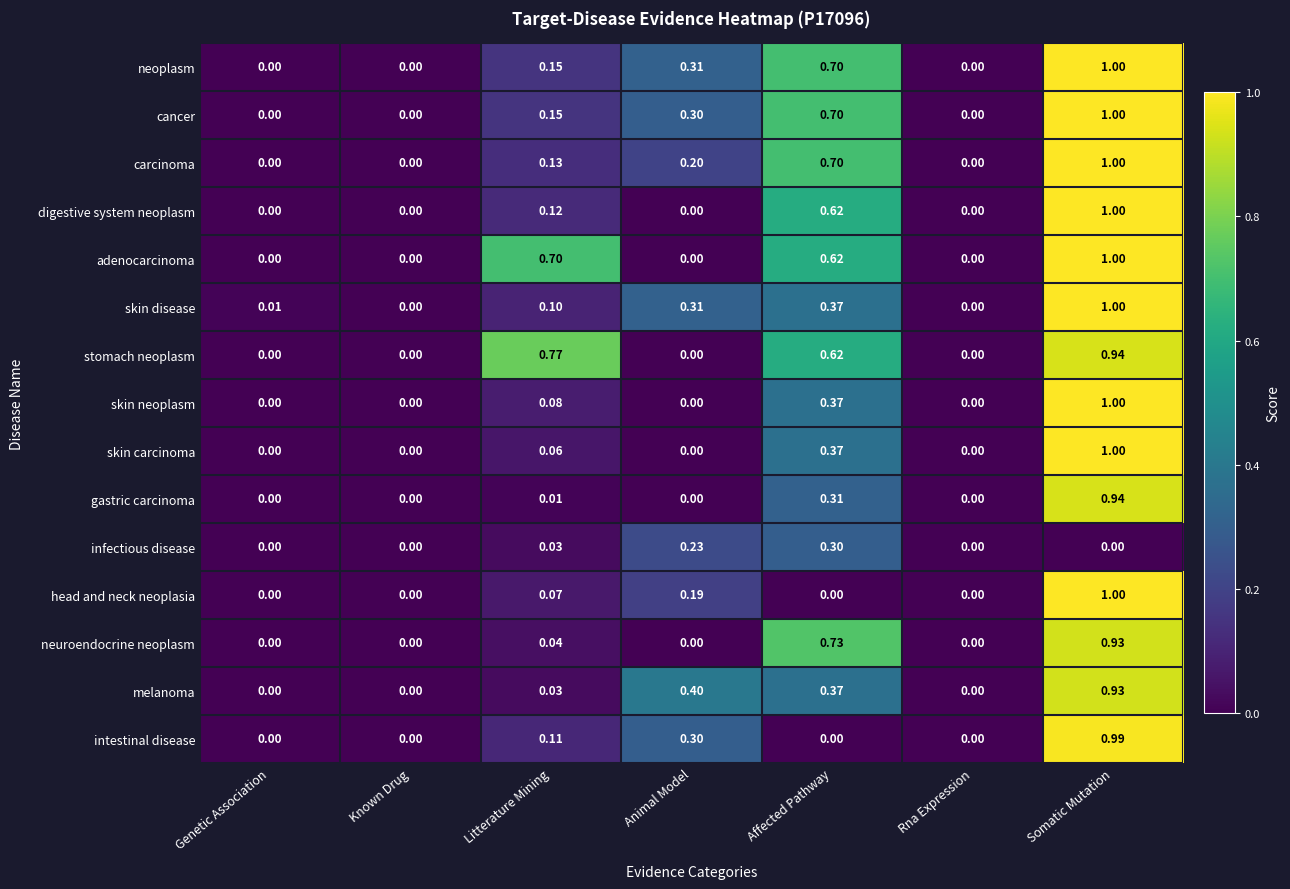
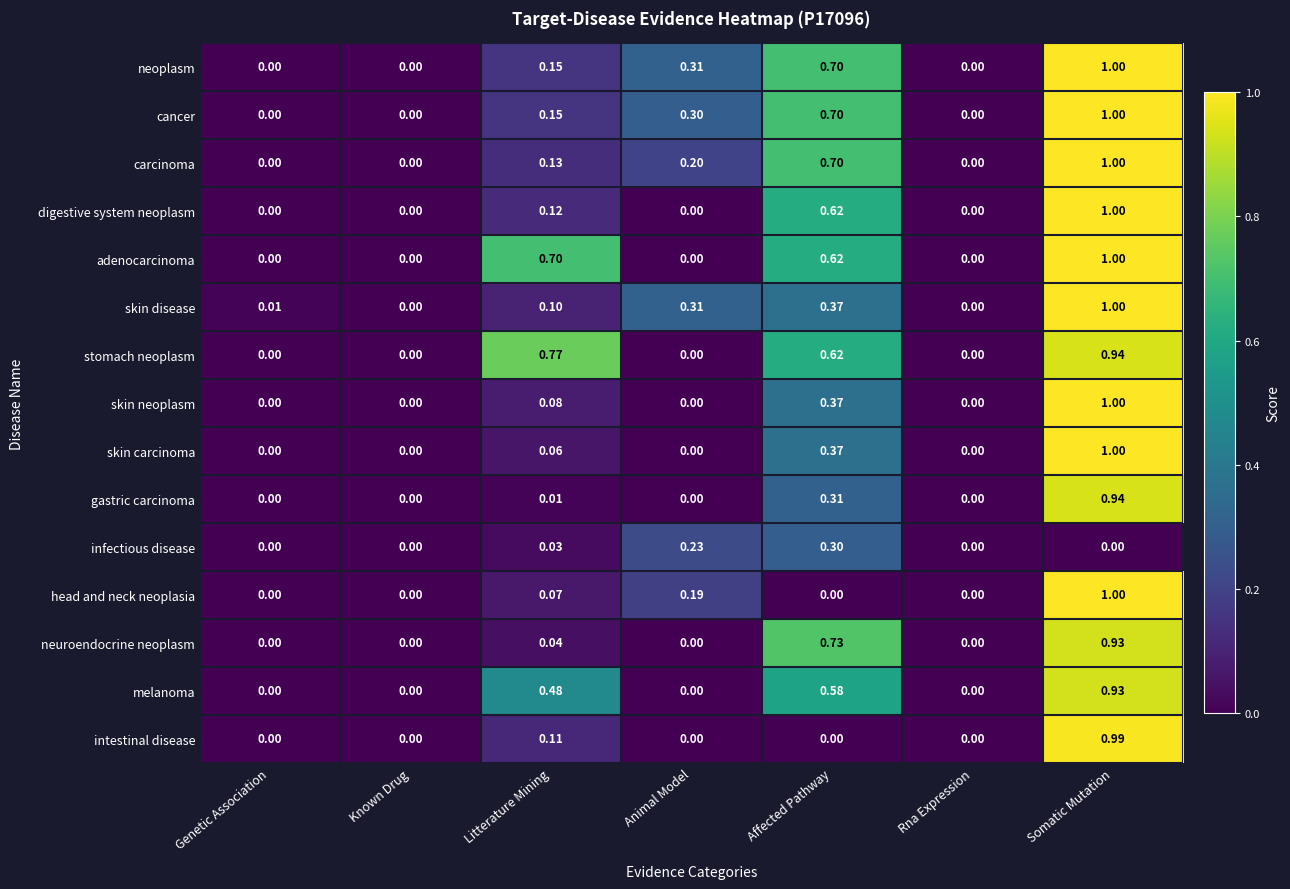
  {
    "neoplasm": {
      "Genetic Association": 0.00,
      "Known Drug": 0.00,
      "Litterature Mining": 0.15,
      "Animal Model": 0.31,
      "Affected Pathway": 0.70,
      "Rna Expression": 0.00,
      "Somatic Mutation": 1.00
    },
    "cancer": {
      "Genetic Association": 0.00,
      "Known Drug": 0.00,
      "Litterature Mining": 0.15,
      "Animal Model": 0.30,
      "Affected Pathway": 0.70,
      "Rna Expression": 0.00,
      "Somatic Mutation": 1.00
    },
    "carcinoma": {
      "Genetic Association": 0.00,
      "Known Drug": 0.00,
      "Litterature Mining": 0.13,
      "Animal Model": 0.20,
      "Affected Pathway": 0.70,
      "Rna Expression": 0.00,
      "Somatic Mutation": 1.00
    },
    "digestive system neoplasm": {
      "Genetic Association": 0.00,
      "Known Drug": 0.00,
      "Litterature Mining": 0.12,
      "Animal Model": 0.00,
      "Affected Pathway": 0.62,
      "Rna Expression": 0.00,
      "Somatic Mutation": 1.00
    },
    "adenocarcinoma": {
      "Genetic Association": 0.00,
      "Known Drug": 0.00,
      "Litterature Mining": 0.70,
      "Animal Model": 0.00,
      "Affected Pathway": 0.62,
      "Rna Expression": 0.00,
      "Somatic Mutation": 1.00
    },
    "skin disease": {
      "Genetic Association": 0.01,
      "Known Drug": 0.00,
      "Litterature Mining": 0.10,
      "Animal Model": 0.31,
      "Affected Pathway": 0.37,
      "Rna Expression": 0.00,
      "Somatic Mutation": 1.00
    },
    "stomach neoplasm": {
      "Genetic Association": 0.00,
      "Known Drug": 0.00,
      "Litterature Mining": 0.77,
      "Animal Model": 0.00,
      "Affected Pathway": 0.62,
      "Rna Expression": 0.00,
      "Somatic Mutation": 0.94
    },
    "skin neoplasm": {
      "Genetic Association": 0.00,
      "Known Drug": 0.00,
      "Litterature Mining": 0.08,
      "Animal Model": 0.00,
      "Affected Pathway": 0.37,
      "Rna Expression": 0.00,
      "Somatic Mutation": 1.00
    },
    "skin carcinoma": {
      "Genetic Association": 0.00,
      "Known Drug": 0.00,
      "Litterature Mining": 0.06,
      "Animal Model": 0.00,
      "Affected Pathway": 0.37,
      "Rna Expression": 0.00,
      "Somatic Mutation": 1.00
    },
    "gastric carcinoma": {
      "Genetic Association": 0.00,
      "Known Drug": 0.00,
      "Litterature Mining": 0.01,
      "Animal Model": 0.00,
      "Affected Pathway": 0.31,
      "Rna Expression": 0.00,
      "Somatic Mutation": 0.94
    },
    "infectious disease": {
      "Genetic Association": 0.00,
      "Known Drug": 0.00,
      "Litterature Mining": 0.03,
      "Animal Model": 0.23,
      "Affected Pathway": 0.30,
      "Rna Expression": 0.00,
      "Somatic Mutation": 0.00
    },
    "head and neck neoplasia": {
      "Genetic Association": 0.00,
      "Known Drug": 0.00,
      "Litterature Mining": 0.07,
      "Animal Model": 0.19,
      "Affected Pathway": 0.00,
      "Rna Expression": 0.00,
      "Somatic Mutation": 1.00
    },
    "neuroendocrine neoplasm": {
      "Genetic Association": 0.00,
      "Known Drug": 0.00,
      "Litterature Mining": 0.04,
      "Animal Model": 0.00,
      "Affected Pathway": 0.73,
      "Rna Expression": 0.00,
      "Somatic Mutation": 0.93
    },
    "melanoma": {
      "Genetic Association": 0.00,
      "Known Drug": 0.00,
-     "Litterature Mining": 0.03,
-     "Animal Model": 0.40,
-     "Affected Pathway": 0.37,
+     "Litterature Mining": 0.48,
+     "Animal Model": 0.00,
+     "Affected Pathway": 0.58,
      "Rna Expression": 0.00,
      "Somatic Mutation": 0.93
    },
    "intestinal disease": {
      "Genetic Association": 0.00,
      "Known Drug": 0.00,
      "Litterature Mining": 0.11,
-     "Animal Model": 0.30,
+     "Animal Model": 0.00,
      "Affected Pathway": 0.00,
      "Rna Expression": 0.00,
      "Somatic Mutation": 0.99
    }
  }
